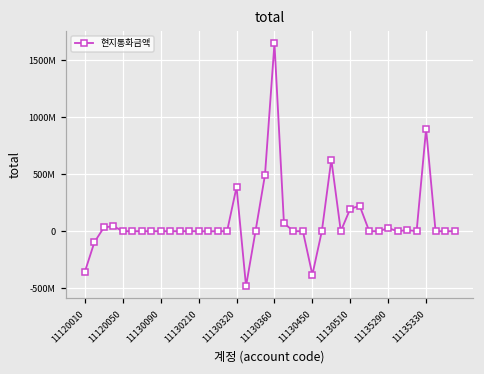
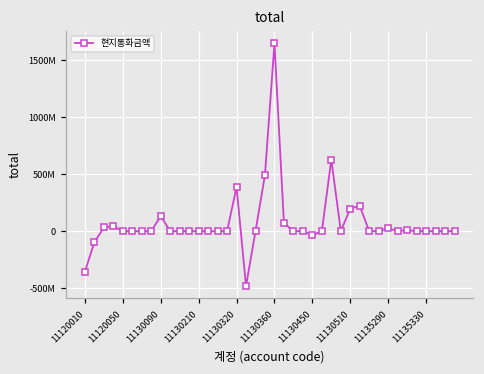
  {
    "11120010": -350000000,
    "11120050": 0,
-   "11130090": 0,
+   "11130090": 130000000,
    "11130210": 0,
    "11130320": 390000000,
    "11130360": 1650000000,
-   "11130450": -380000000,
+   "11130450": -40000000,
    "11130510": 200000000,
    "11135290": 30000000,
-   "11135330": 900000000
+   "11135330": 0
  }
